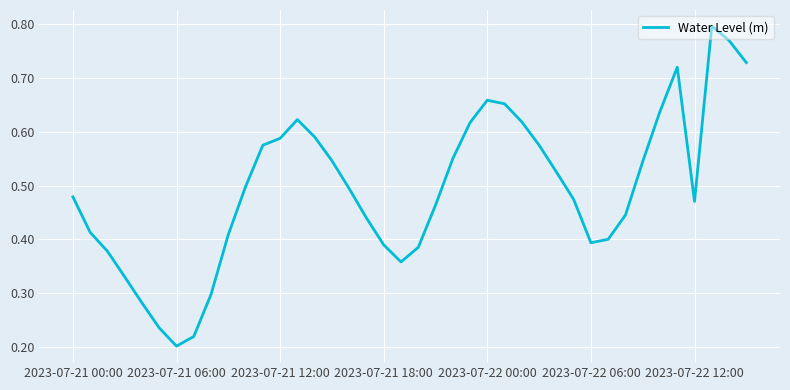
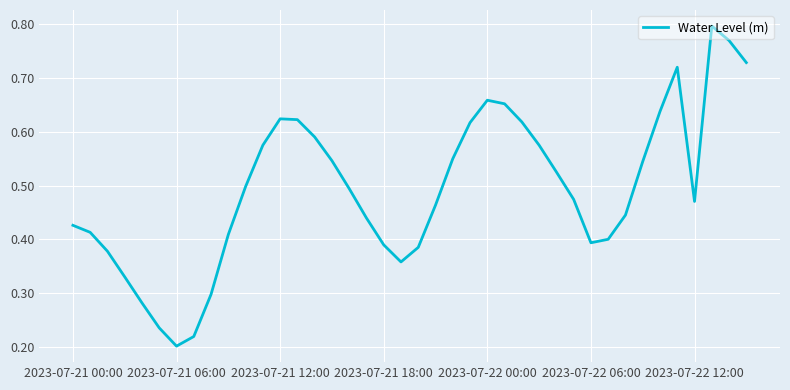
  {
-   "2023-07-21 00:00": 0.48,
+   "2023-07-21 00:00": 0.43,
    "2023-07-21 06:00": 0.20,
-   "2023-07-21 12:00": 0.59,
+   "2023-07-21 12:00": 0.62,
    "2023-07-21 18:00": 0.39,
    "2023-07-22 00:00": 0.66,
    "2023-07-22 06:00": 0.39,
    "2023-07-22 12:00": 0.47
  }
